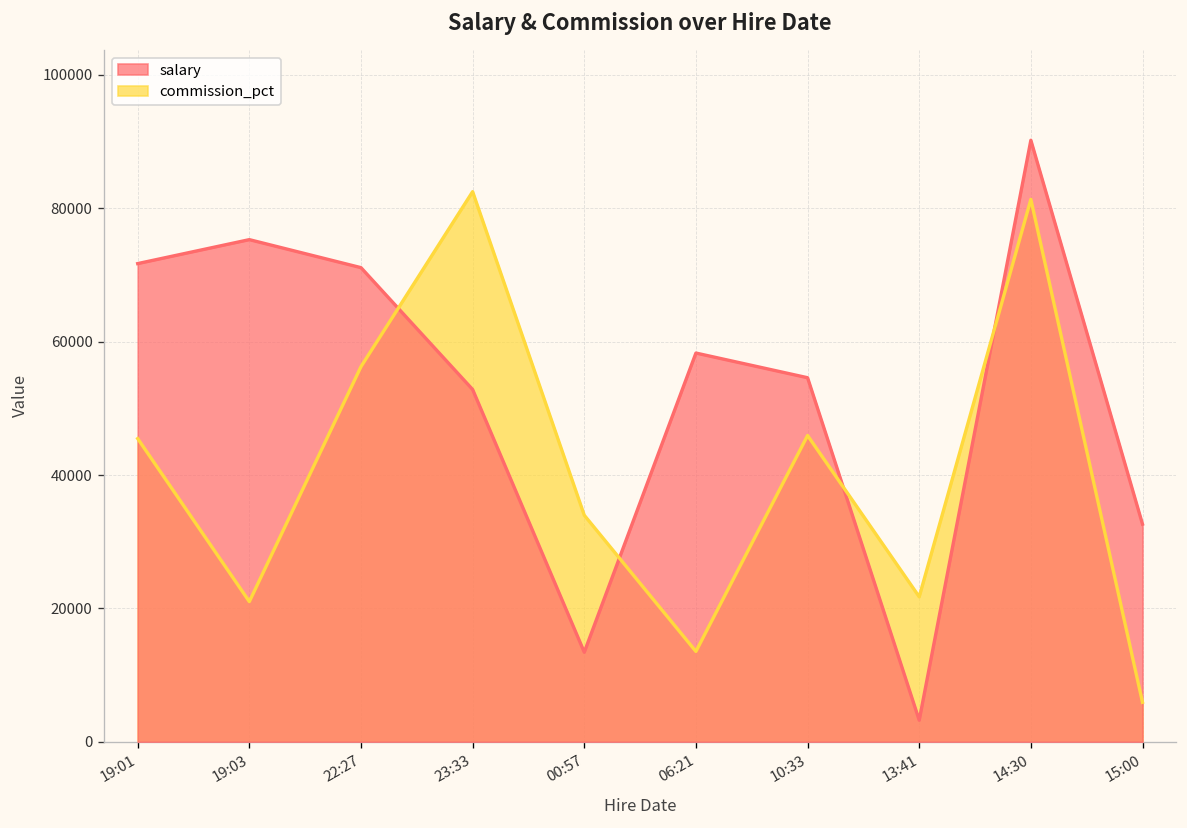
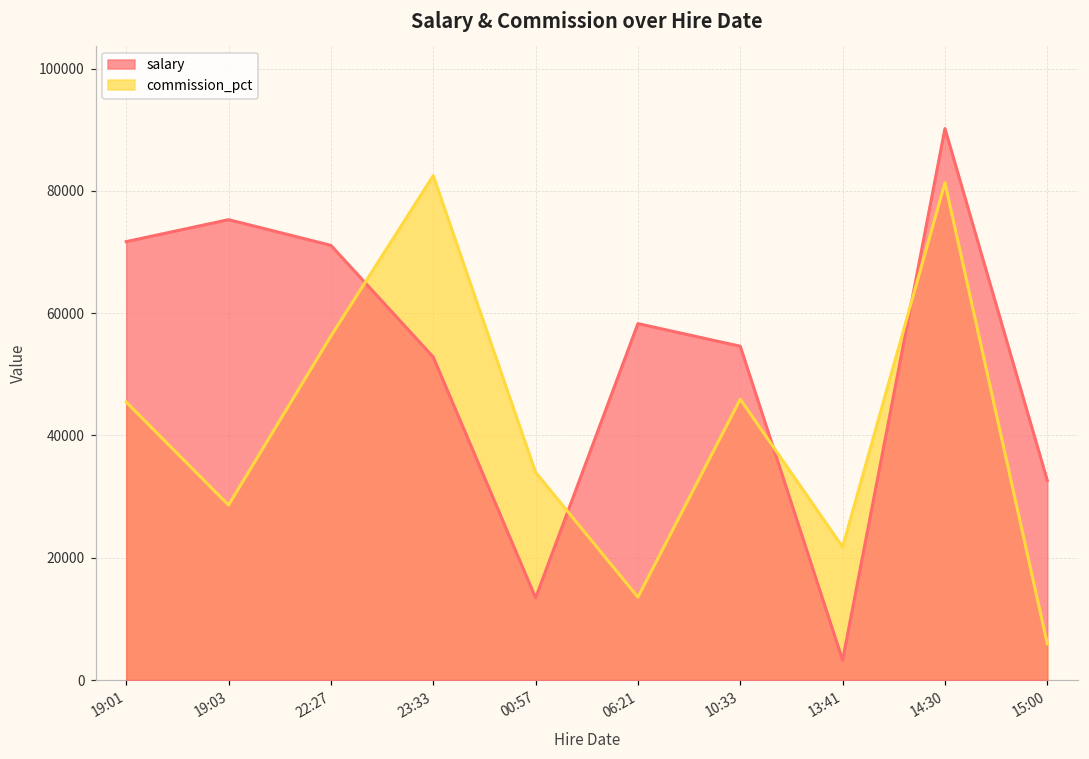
  {
    "salary": {
      "19:01": 72000,
      "19:03": 75000,
      "22:27": 71000,
      "23:33": 53000,
      "00:57": 13000,
      "06:21": 58000,
      "10:33": 55000,
      "13:41": 3000,
      "14:30": 90000,
      "15:00": 33000
    },
    "commission_pct": {
      "19:01": 45000,
-     "19:03": 21000,
+     "19:03": 29000,
      "22:27": 56000,
      "23:33": 82000,
      "00:57": 34000,
      "06:21": 14000,
      "10:33": 46000,
      "13:41": 22000,
      "14:30": 81000,
      "15:00": 6000
    }
  }
